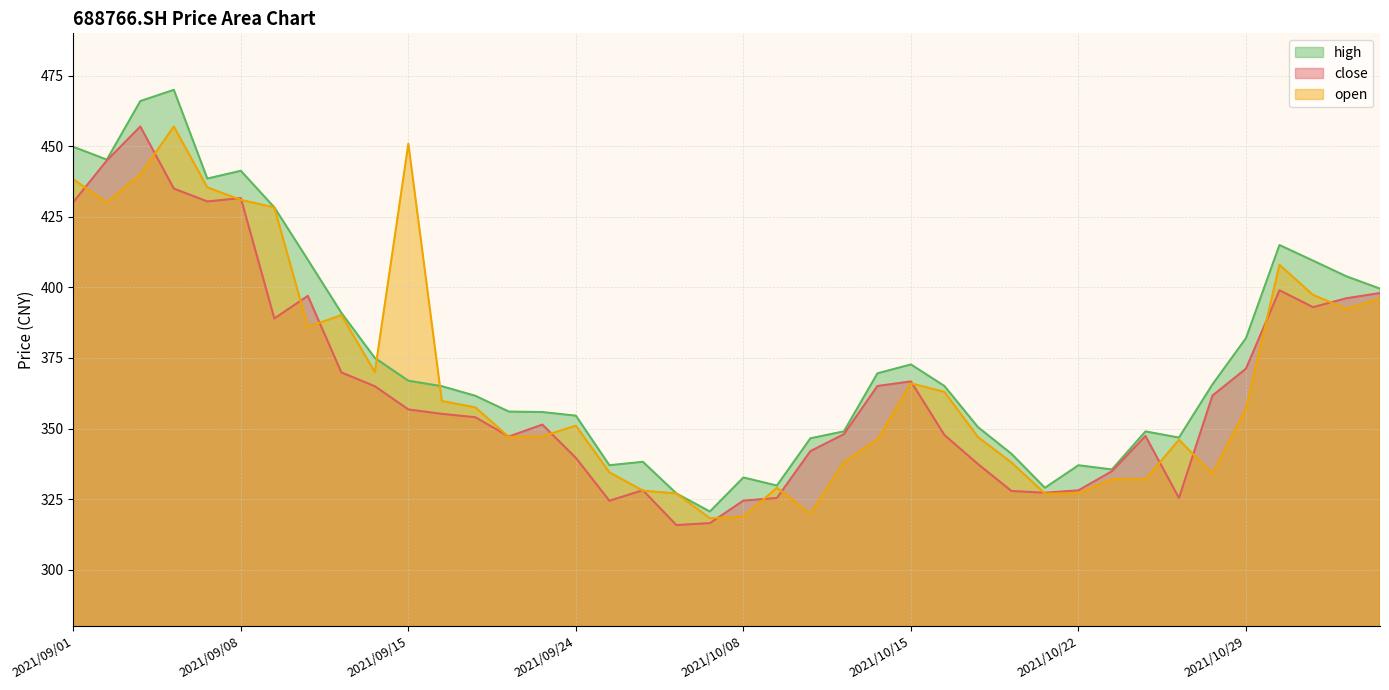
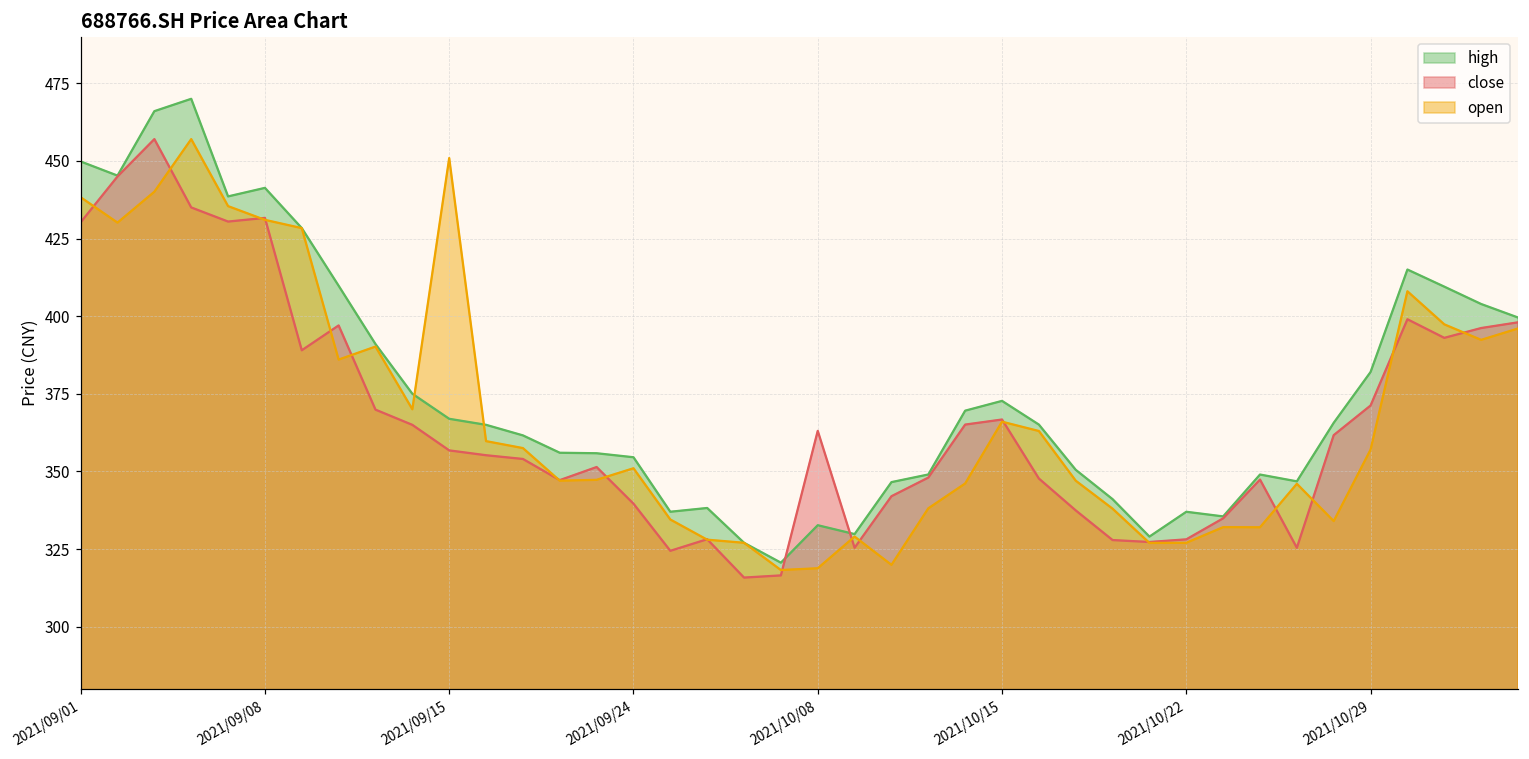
  {
    "high": {
      "2021/09/01": 450,
      "2021/09/08": 441,
      "2021/09/15": 367,
      "2021/09/24": 355,
      "2021/10/08": 333,
      "2021/10/15": 373,
      "2021/10/22": 337,
      "2021/10/29": 382
    },
    "close": {
      "2021/09/01": 430,
      "2021/09/15": 357,
      "2021/09/24": 340,
-     "2021/10/08": 324,
+     "2021/10/08": 363,
      "2021/10/22": 328,
      "2021/10/29": 371
    },
    "open": {
      "2021/09/01": 438,
      "2021/09/15": 451,
      "2021/09/24": 351,
      "2021/10/08": 319,
      "2021/10/22": 327,
      "2021/10/29": 357
    }
  }
